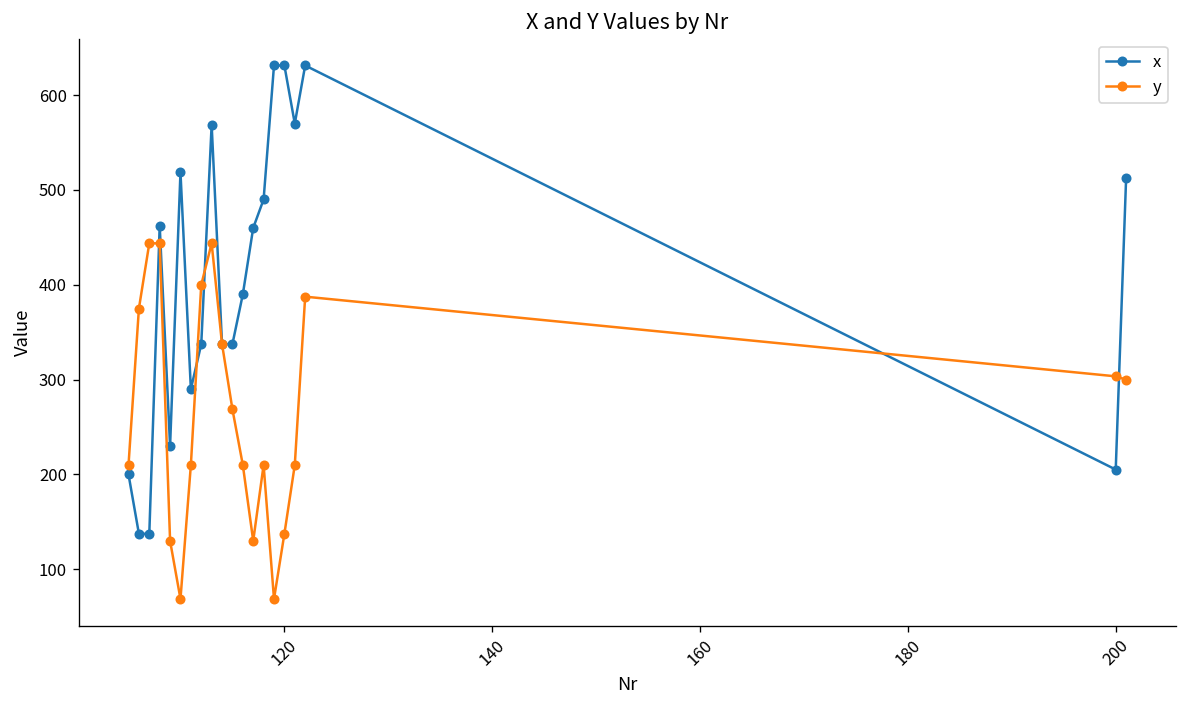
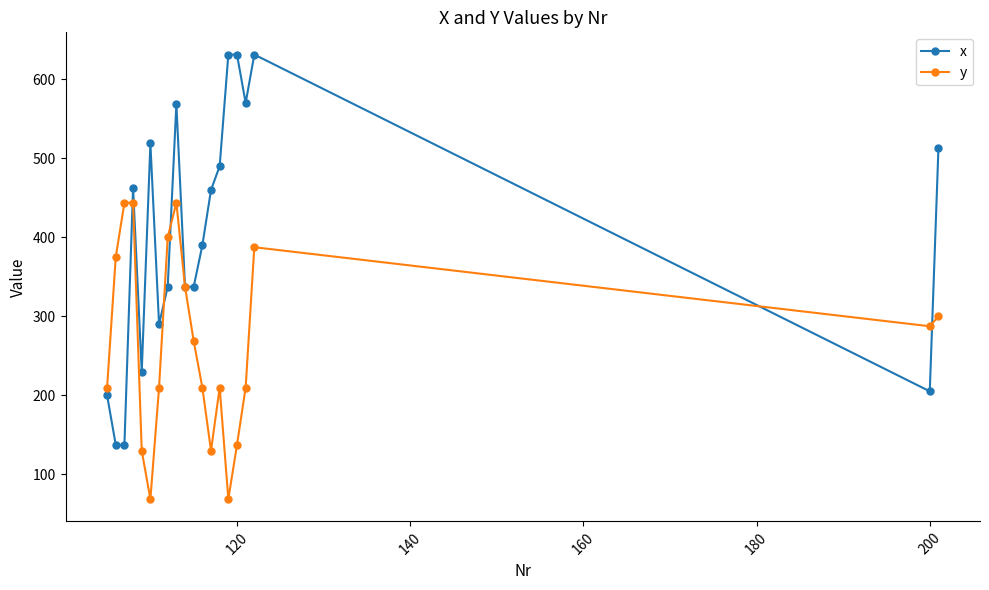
  {
    "x": {
      "120": 630,
      "200": 210
    },
    "y": {
      "120": 140,
-     "200": 300
+     "200": 290
    }
  }
